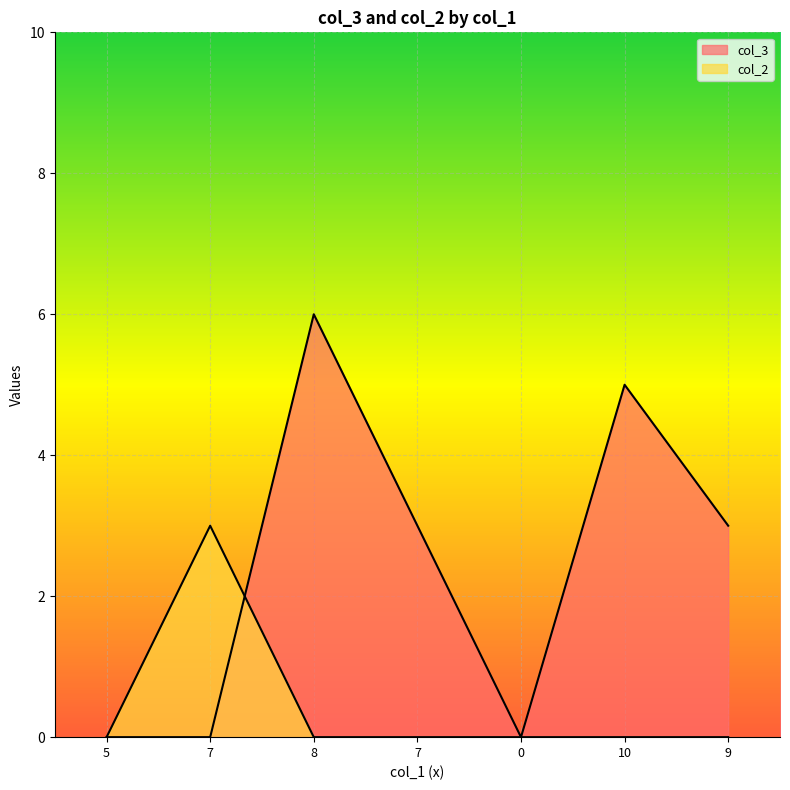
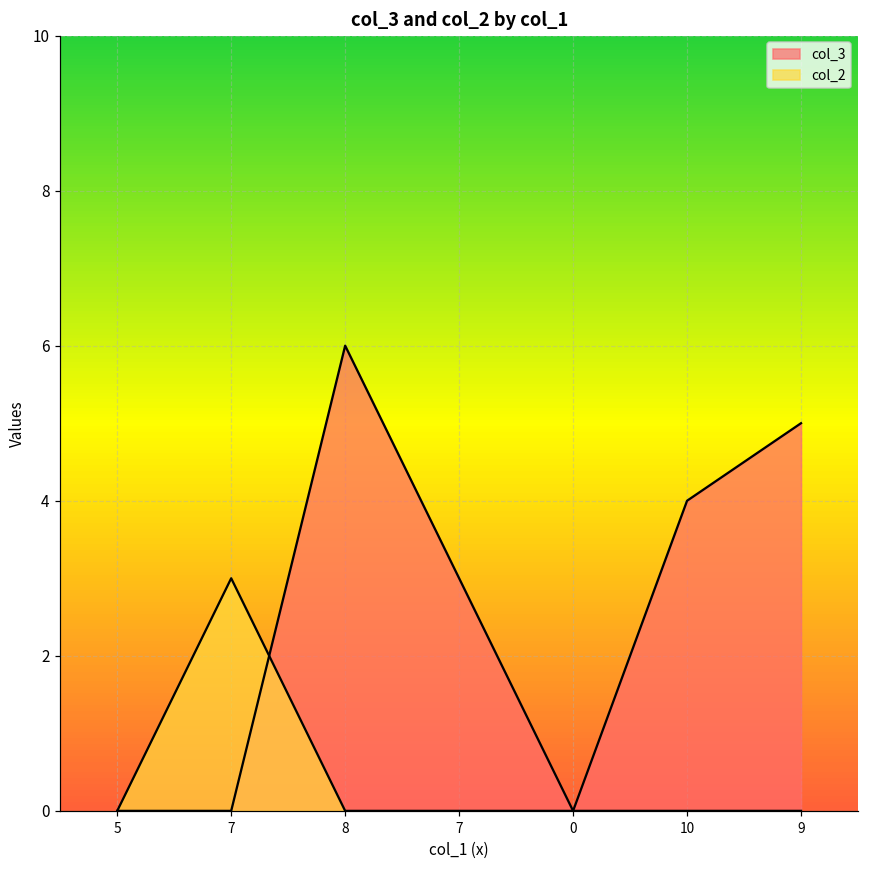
  {
    "col_3": {
      "8": 6,
-     "10": 5,
-     "9": 3
+     "10": 4,
+     "9": 5
    },
    "col_2": {
      "8": 0,
      "10": 0,
      "9": 0
    }
  }
